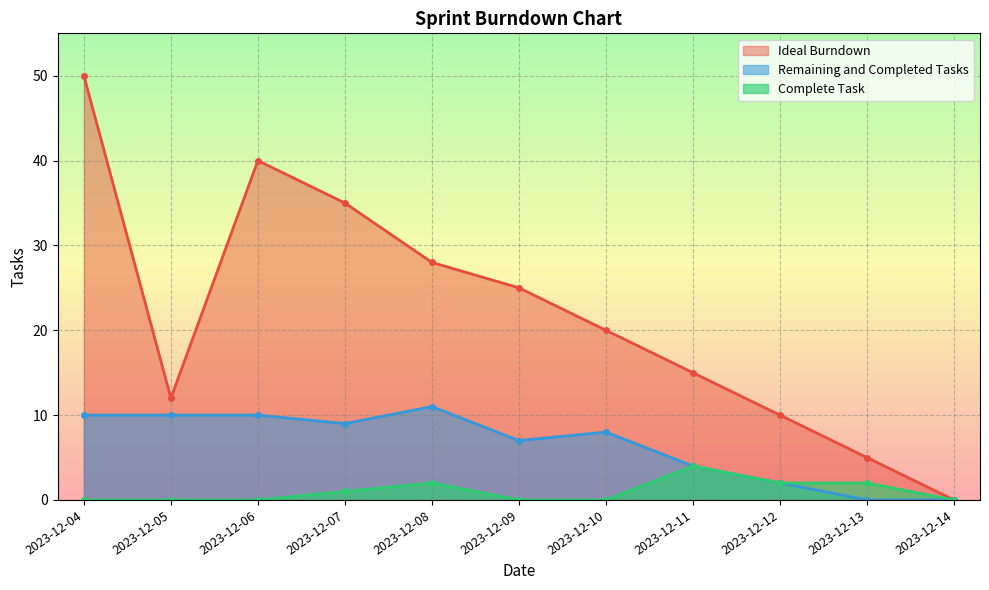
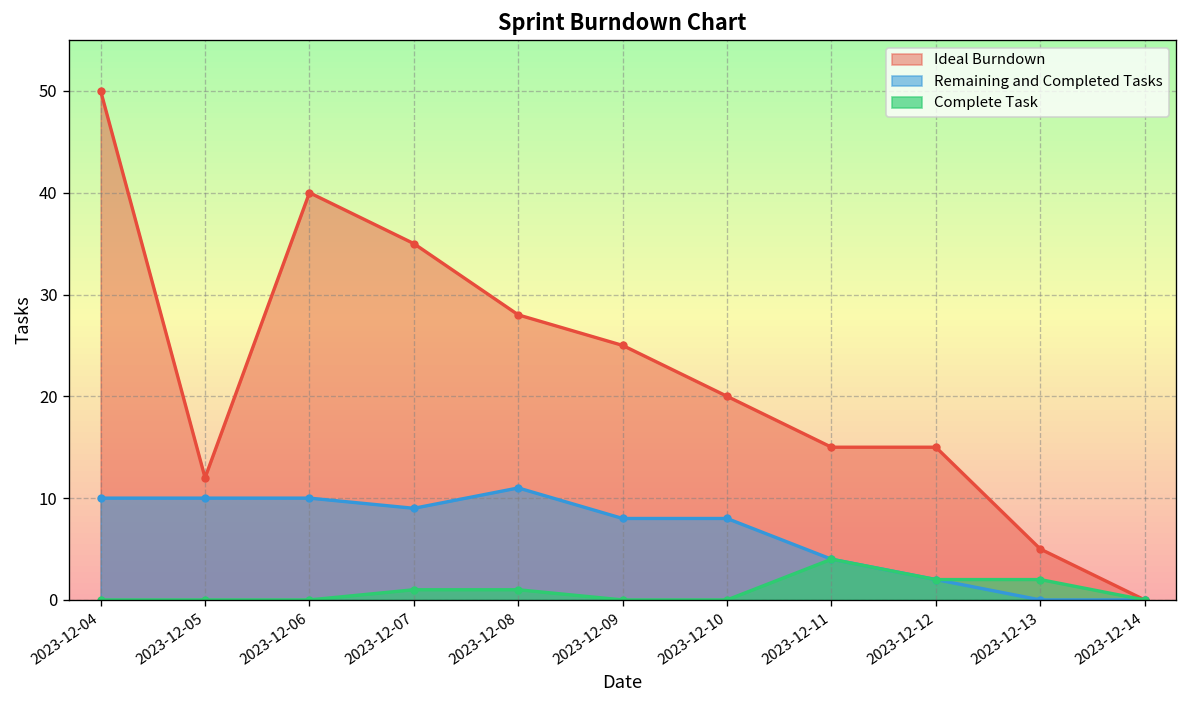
  {
    "Ideal Burndown": {
      "2023-12-04": 50,
      "2023-12-05": 12,
      "2023-12-06": 40,
      "2023-12-07": 35,
      "2023-12-08": 28,
      "2023-12-09": 25,
      "2023-12-10": 20,
      "2023-12-11": 15,
-     "2023-12-12": 10,
+     "2023-12-12": 15,
      "2023-12-13": 5
    },
    "Remaining and Completed Tasks": {
      "2023-12-04": 10,
      "2023-12-05": 10,
      "2023-12-06": 10,
      "2023-12-07": 9,
      "2023-12-08": 11,
-     "2023-12-09": 7,
+     "2023-12-09": 8,
      "2023-12-10": 8,
      "2023-12-13": 0
    },
    "Complete Task": {
      "2023-12-04": 0,
      "2023-12-05": 0,
      "2023-12-06": 0,
      "2023-12-07": 1,
-     "2023-12-08": 2,
+     "2023-12-08": 1,
      "2023-12-09": 0,
      "2023-12-10": 0,
      "2023-12-13": 2
    }
  }
